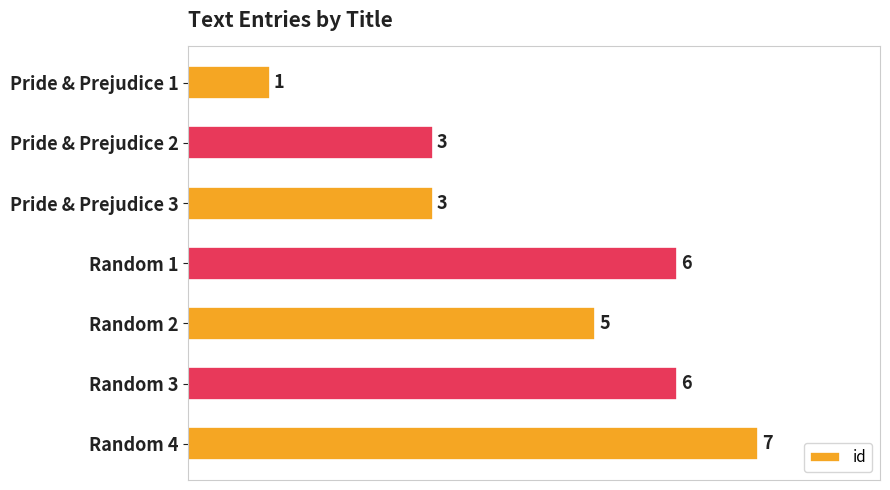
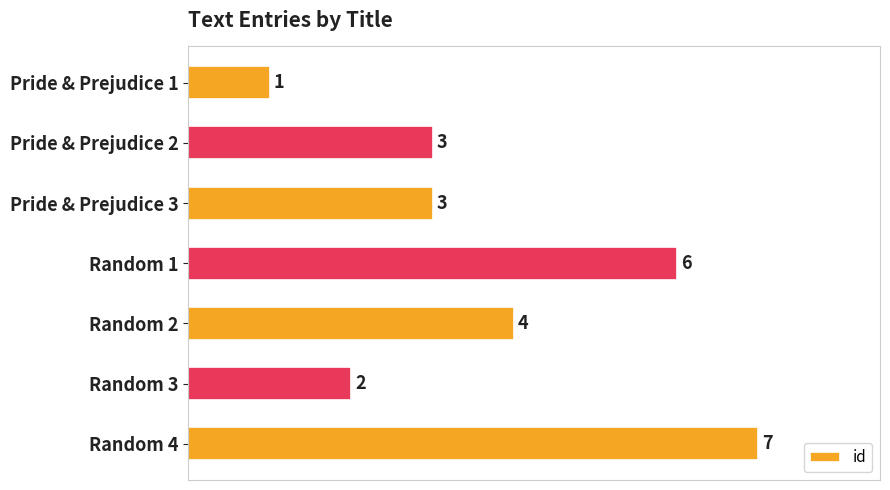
  {
    "Pride & Prejudice 1": 1,
    "Pride & Prejudice 2": 3,
    "Pride & Prejudice 3": 3,
    "Random 1": 6,
-   "Random 2": 5,
-   "Random 3": 6,
+   "Random 2": 4,
+   "Random 3": 2,
    "Random 4": 7
  }
